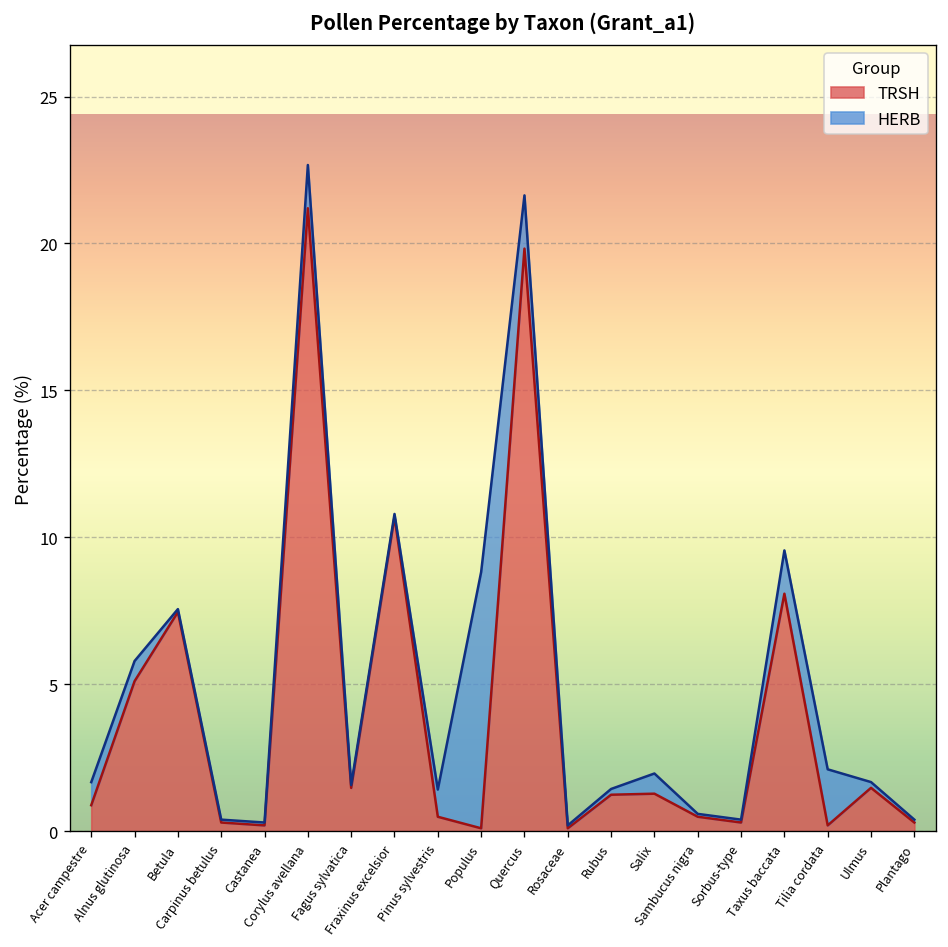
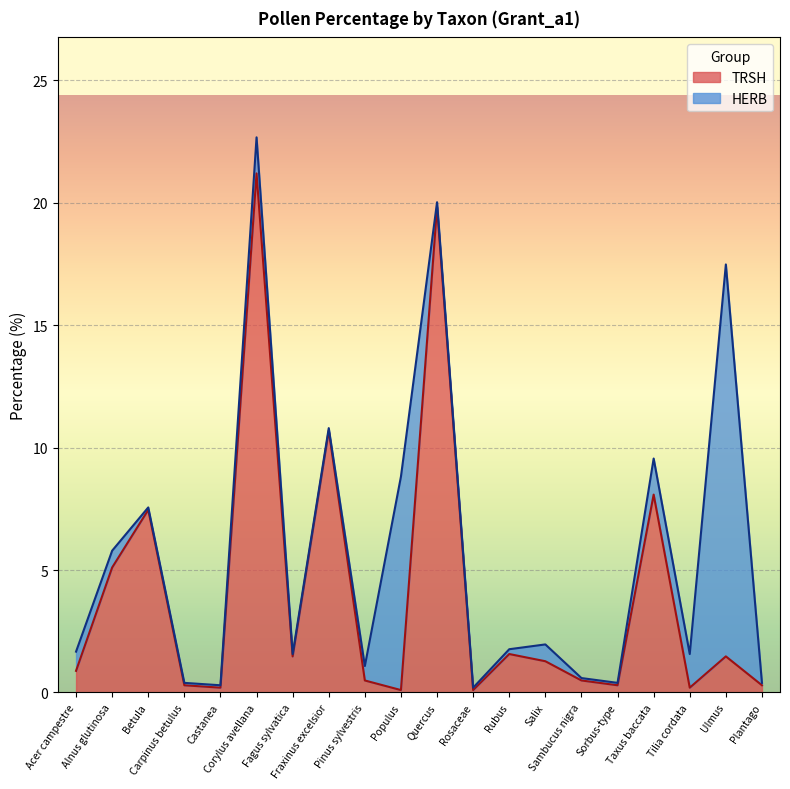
  {
    "TRSH": {
      "Acer campestre": 0.9,
      "Alnus glutinosa": 5.1,
      "Corylus avellana": 21.2,
      "Pinus sylvestris": 0.5,
      "Populus": 0.1,
      "Quercus": 19.8,
-     "Rubus": 1.2,
+     "Rubus": 1.6,
      "Salix": 1.3,
      "Taxus baccata": 8.1,
      "Tilia cordata": 0.2,
      "Ulmus": 1.5
    },
    "HERB": {
      "Acer campestre": 0.8,
      "Alnus glutinosa": 0.7,
      "Corylus avellana": 1.5,
-     "Pinus sylvestris": 0.9,
+     "Pinus sylvestris": 0.6,
      "Populus": 8.7,
-     "Quercus": 1.8,
+     "Quercus": 0.2,
      "Rubus": 0.2,
      "Salix": 0.7,
      "Taxus baccata": 1.5,
-     "Tilia cordata": 1.9,
-     "Ulmus": 0.2
+     "Tilia cordata": 1.4,
+     "Ulmus": 16.0
    }
  }
